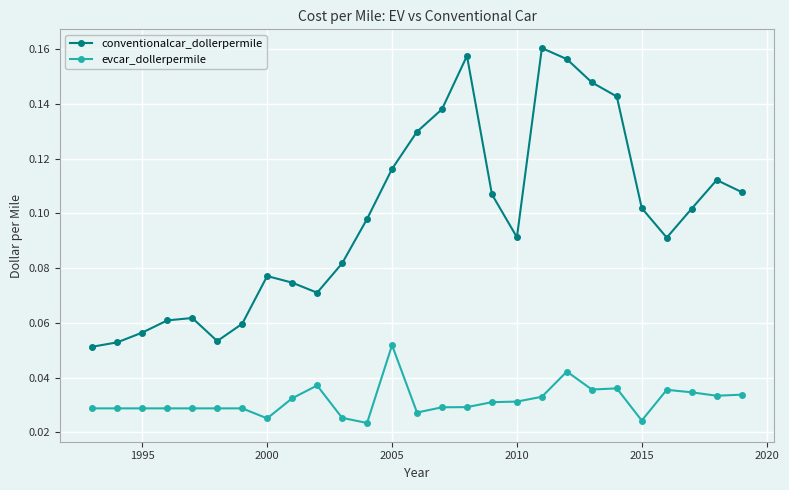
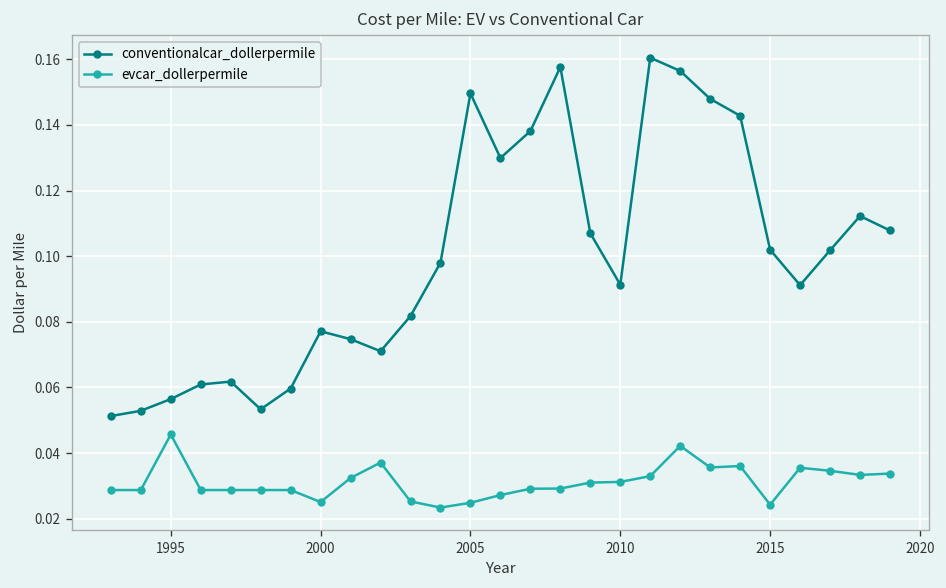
  {
    "conventionalcar_dollerpermile": {
      "1995": 0.056,
      "2000": 0.077,
-     "2005": 0.116,
+     "2005": 0.150,
      "2010": 0.091,
      "2015": 0.102
    },
    "evcar_dollerpermile": {
-     "1995": 0.029,
+     "1995": 0.046,
      "2000": 0.025,
-     "2005": 0.052,
+     "2005": 0.025,
      "2010": 0.031,
      "2015": 0.024
    }
  }
